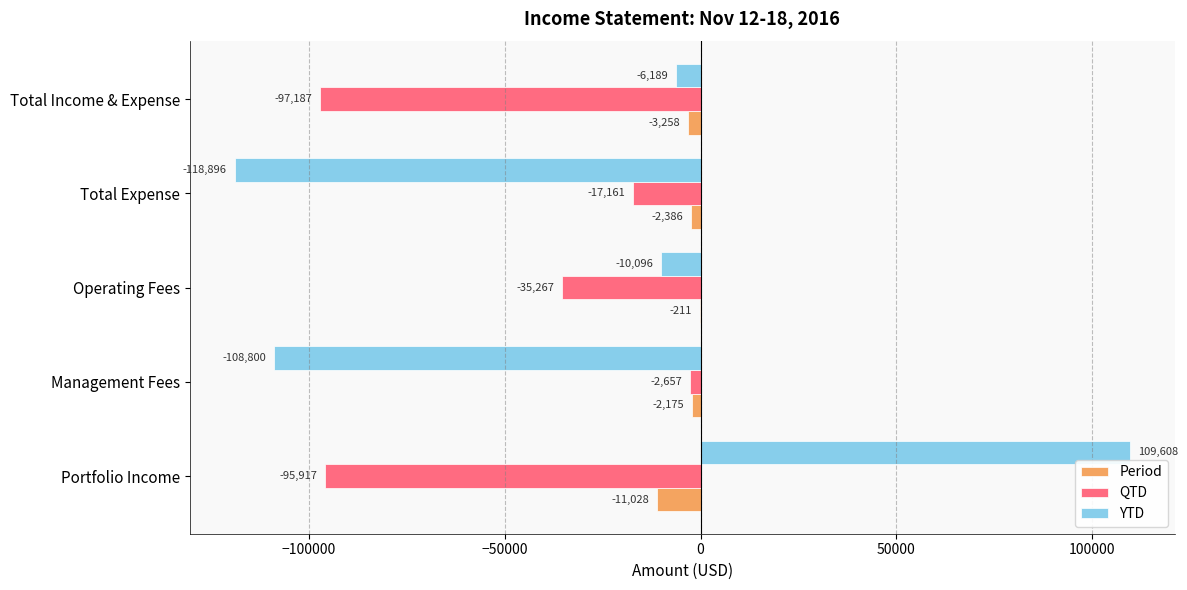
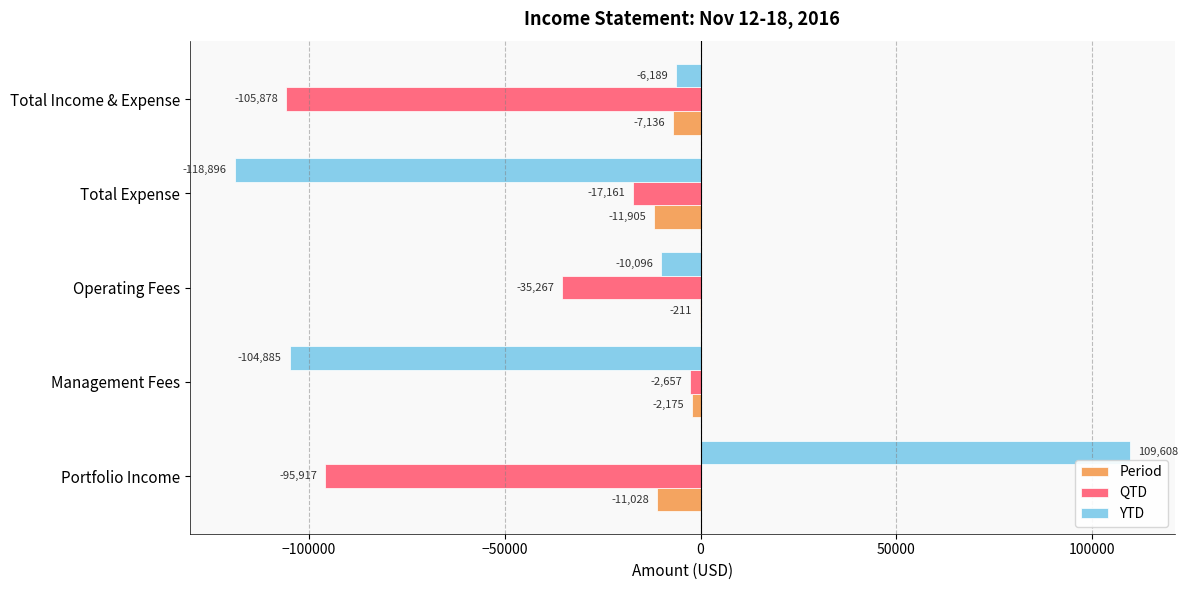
  {
    "Period": {
-     "Total Income & Expense": "-3,258",
-     "Total Expense": "-2,386",
+     "Total Income & Expense": "-7,136",
+     "Total Expense": "-11,905",
      "Operating Fees": "-211",
      "Management Fees": "-2,175",
      "Portfolio Income": "-11,028"
    },
    "QTD": {
-     "Total Income & Expense": "-97,187",
+     "Total Income & Expense": "-105,878",
      "Total Expense": "-17,161",
      "Operating Fees": "-35,267",
      "Management Fees": "-2,657",
      "Portfolio Income": "-95,917"
    },
    "YTD": {
      "Total Income & Expense": "-6,189",
      "Total Expense": "-118,896",
      "Operating Fees": "-10,096",
-     "Management Fees": "-108,800",
+     "Management Fees": "-104,885",
      "Portfolio Income": "109,608"
    }
  }
